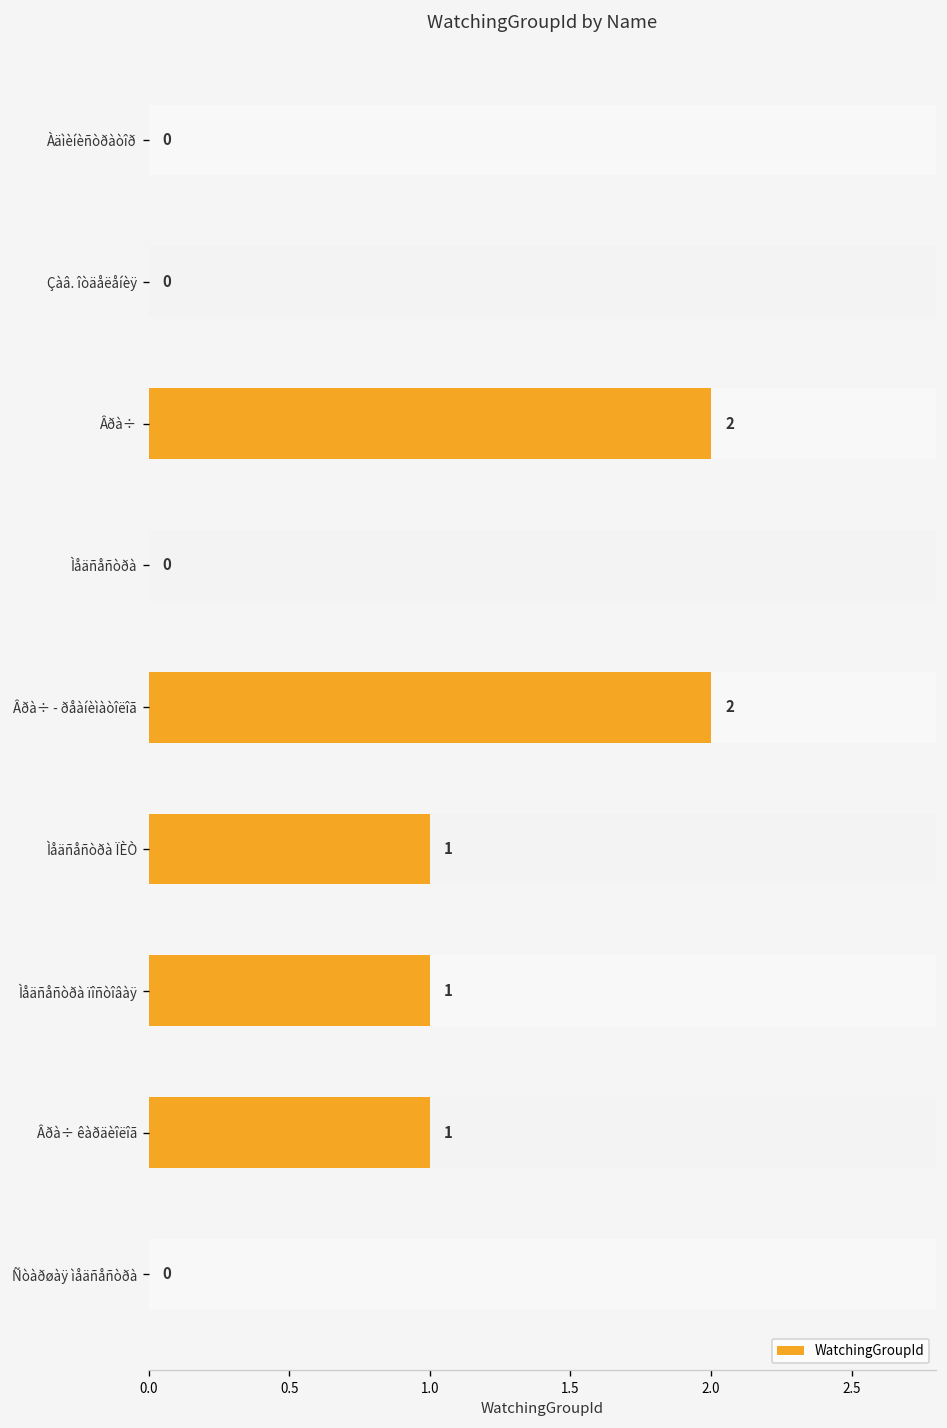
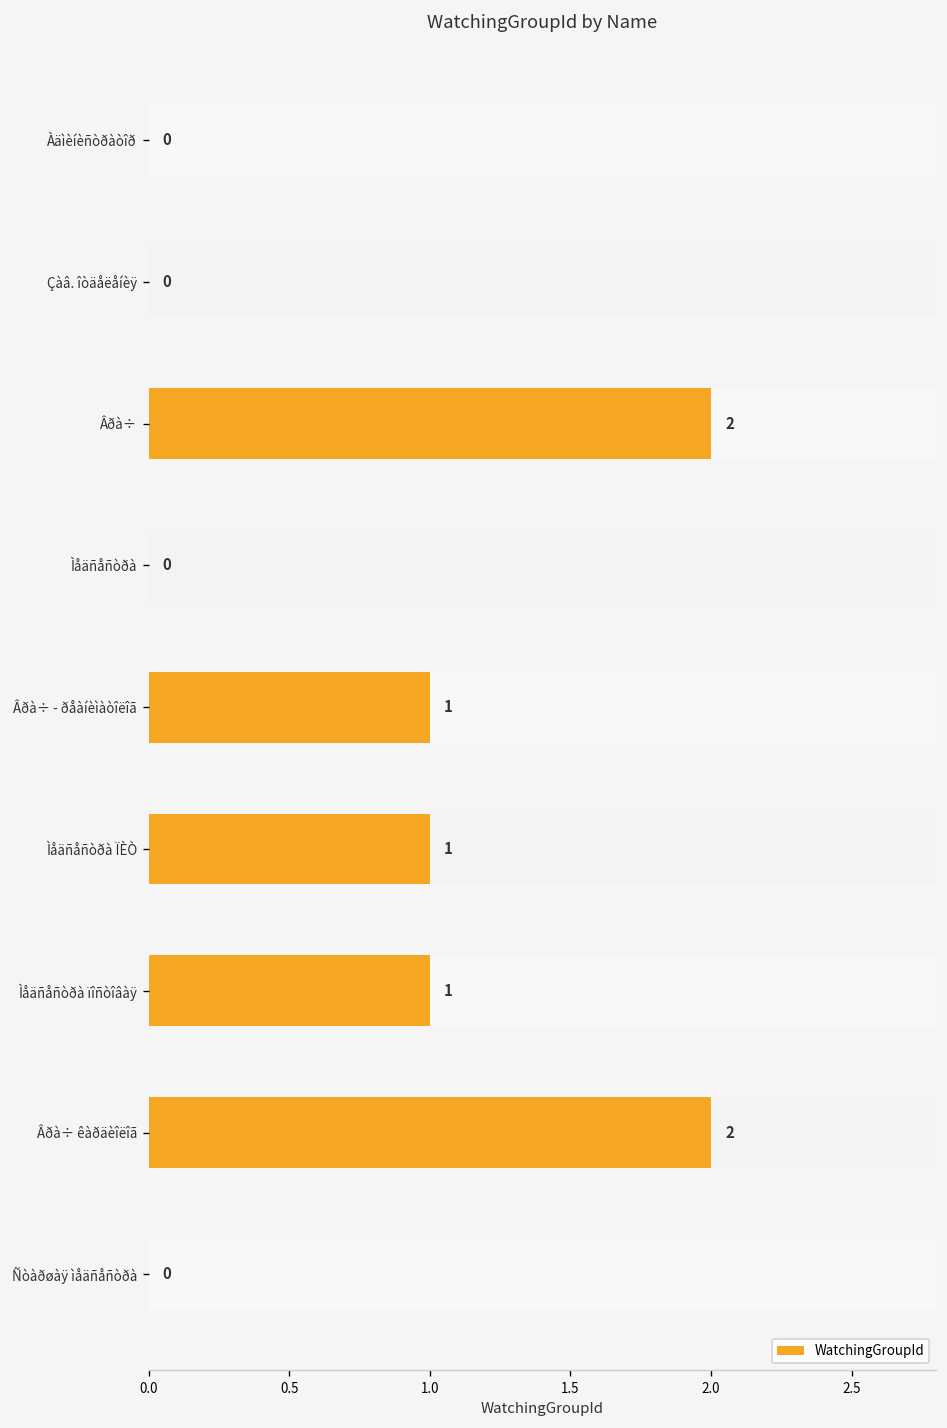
  {
    "WatchingGroupId": {
      "Àäìèíèñòðàòîð": 0,
      "Çàâ. îòäåëåíèÿ": 0,
      "Ìåäñåñòðà": 0,
-     "Âðà÷ - ðåàíèìàòîëîã": 2,
-     "Âðà÷ êàðäèîëîã": 1,
+     "Âðà÷ - ðåàíèìàòîëîã": 1,
+     "Âðà÷ êàðäèîëîã": 2,
      "Ñòàðøàÿ ìåäñåñòðà": 0
    }
  }
